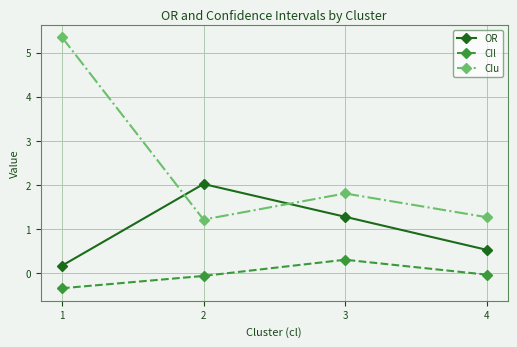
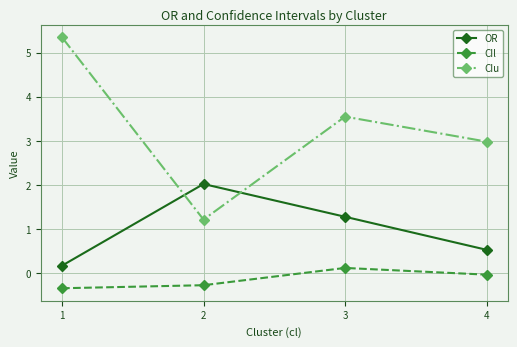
  {
    "OR": {
      "1": 0.2,
      "2": 2.0,
      "3": 1.3,
      "4": 0.5
    },
    "CIl": {
      "1": -0.3,
-     "2": -0.1,
-     "3": 0.3,
+     "2": -0.3,
+     "3": 0.1,
      "4": 0.0
    },
    "CIu": {
      "1": 5.3,
      "2": 1.2,
-     "3": 1.8,
-     "4": 1.3
+     "3": 3.5,
+     "4": 3.0
    }
  }
